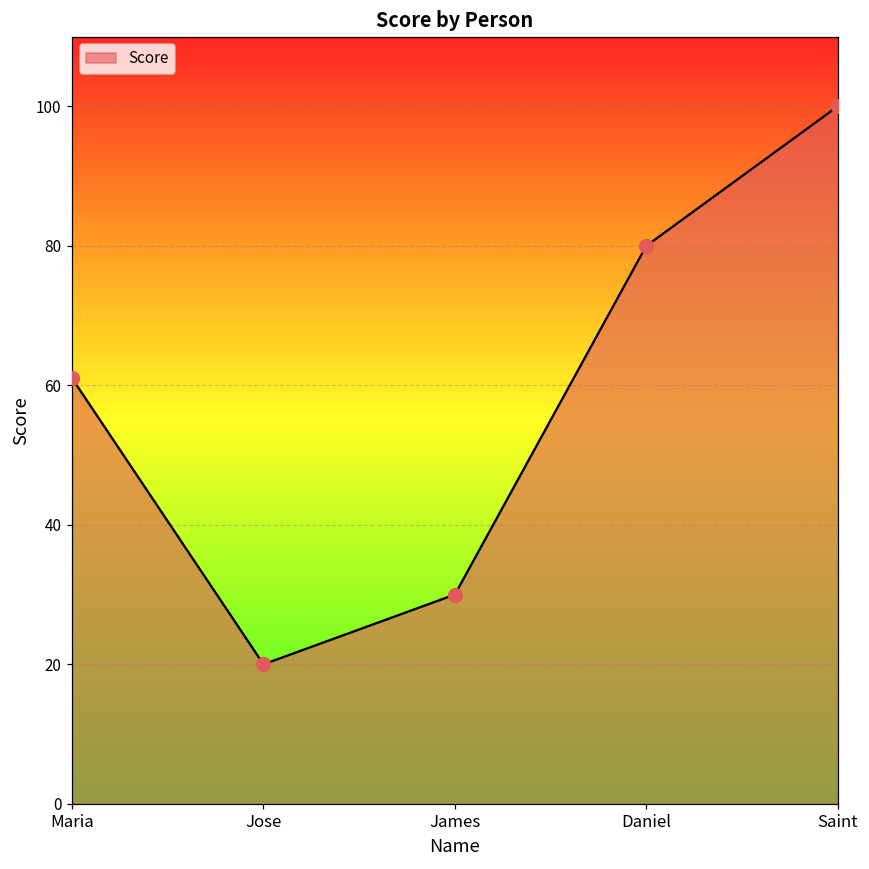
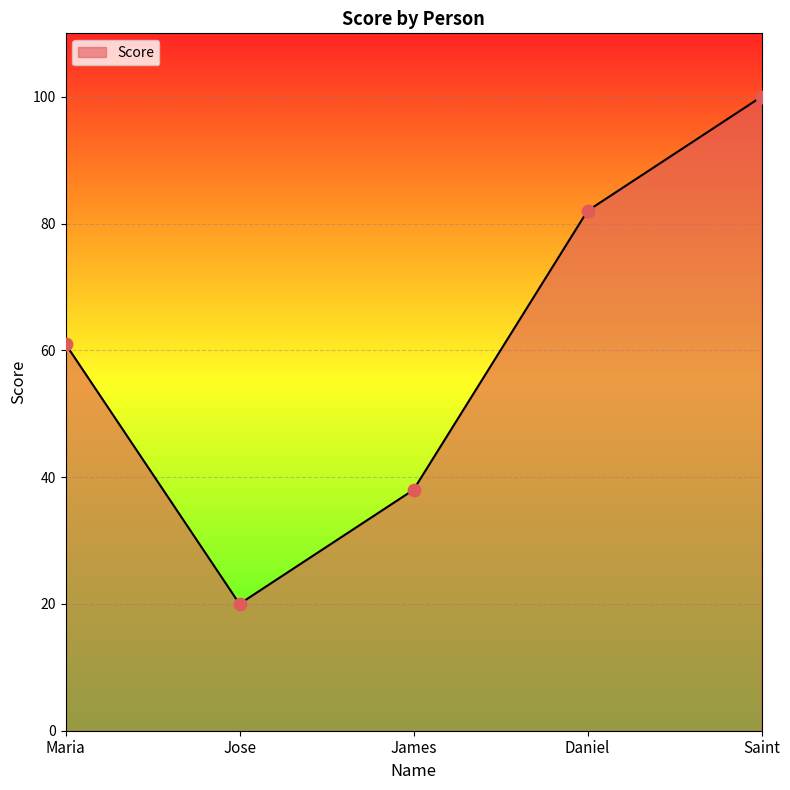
  {
    "Maria": 61,
    "Jose": 20,
-   "James": 30,
-   "Daniel": 80,
+   "James": 38,
+   "Daniel": 82,
    "Saint": 100
  }
